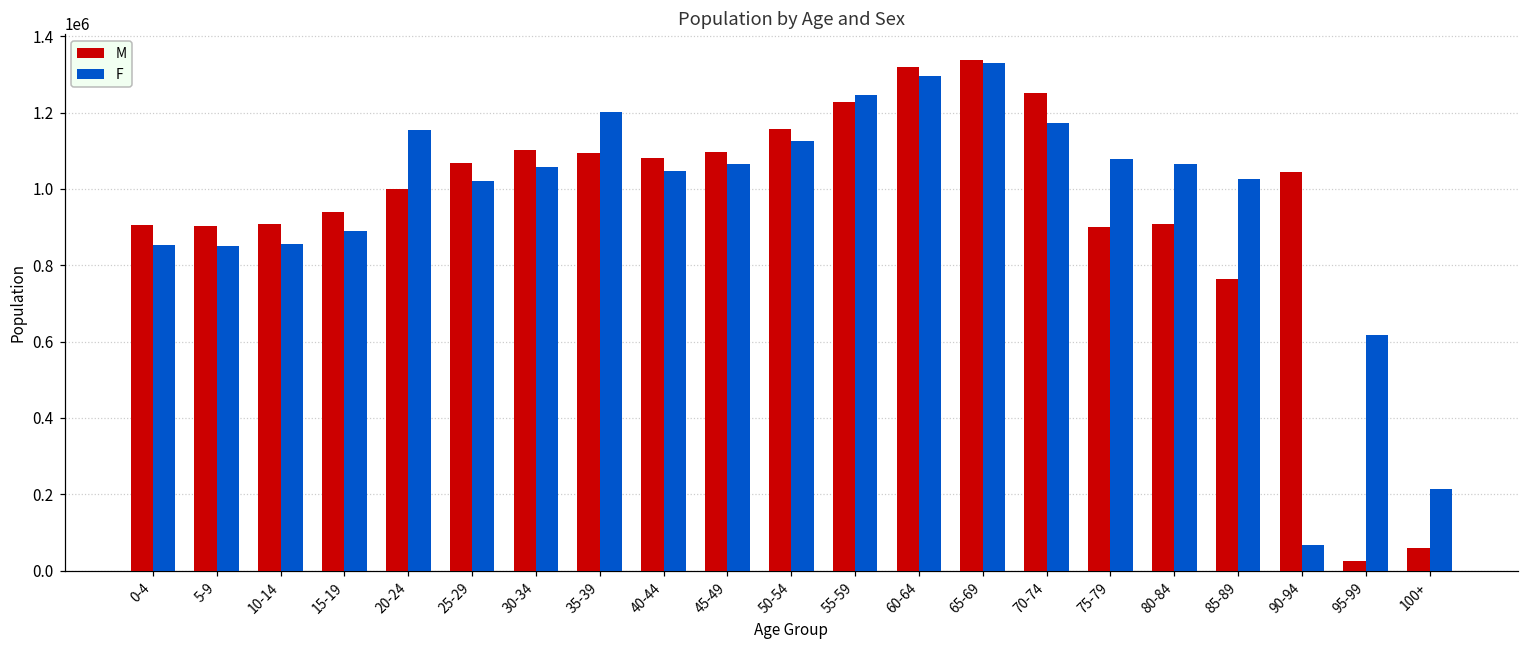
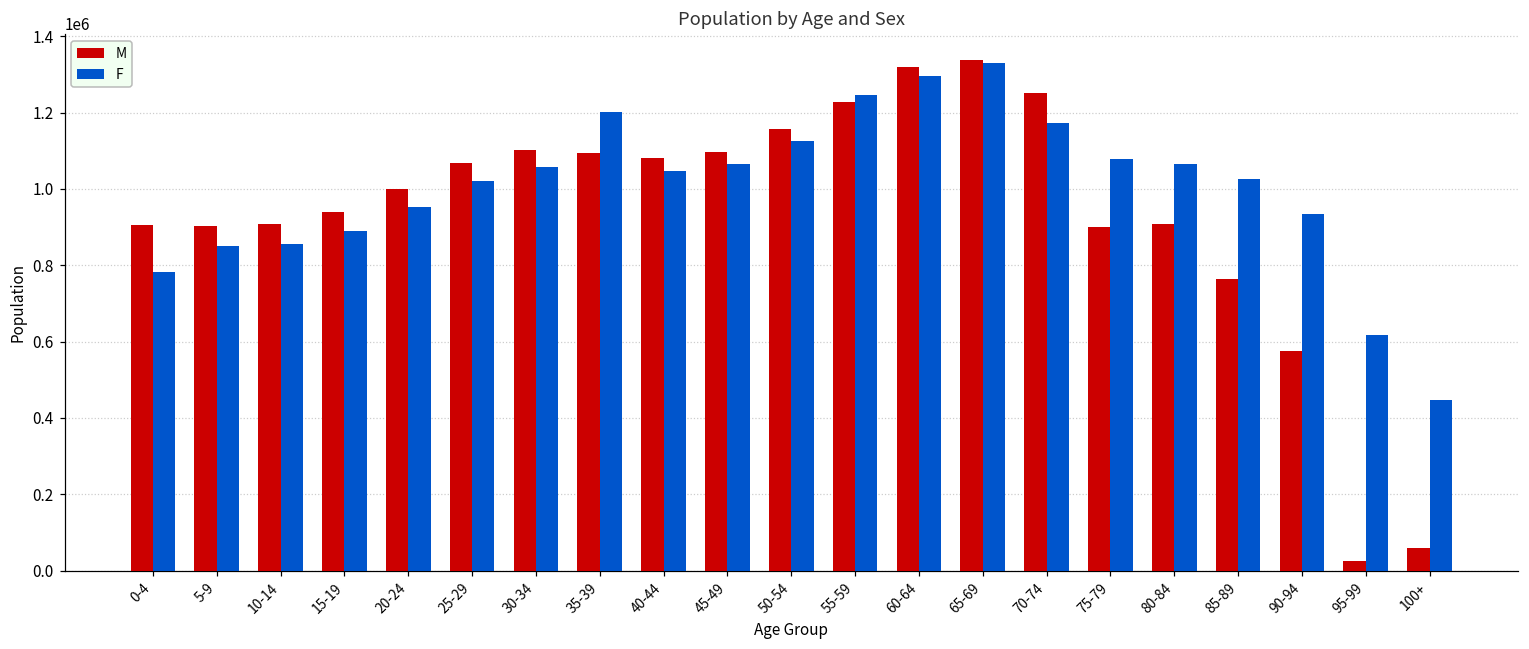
  {
    "M": {
      "0-4": 910000,
      "5-9": 900000,
      "10-14": 910000,
      "15-19": 940000,
      "20-24": 1000000,
      "25-29": 1070000,
      "30-34": 1100000,
      "35-39": 1090000,
      "40-44": 1080000,
      "45-49": 1100000,
      "50-54": 1160000,
      "55-59": 1230000,
      "60-64": 1320000,
      "65-69": 1340000,
      "70-74": 1250000,
      "75-79": 900000,
      "80-84": 910000,
      "85-89": 760000,
-     "90-94": 1040000,
+     "90-94": 580000,
      "95-99": 30000,
      "100+": 60000
    },
    "F": {
-     "0-4": 850000,
+     "0-4": 780000,
      "5-9": 850000,
      "10-14": 860000,
      "15-19": 890000,
-     "20-24": 1160000,
+     "20-24": 950000,
      "25-29": 1020000,
      "30-34": 1060000,
      "35-39": 1200000,
      "40-44": 1050000,
      "45-49": 1060000,
      "50-54": 1130000,
      "55-59": 1250000,
      "60-64": 1290000,
      "65-69": 1330000,
      "70-74": 1170000,
      "75-79": 1080000,
      "80-84": 1070000,
      "85-89": 1030000,
-     "90-94": 70000,
+     "90-94": 930000,
      "95-99": 620000,
-     "100+": 210000
+     "100+": 450000
    }
  }
